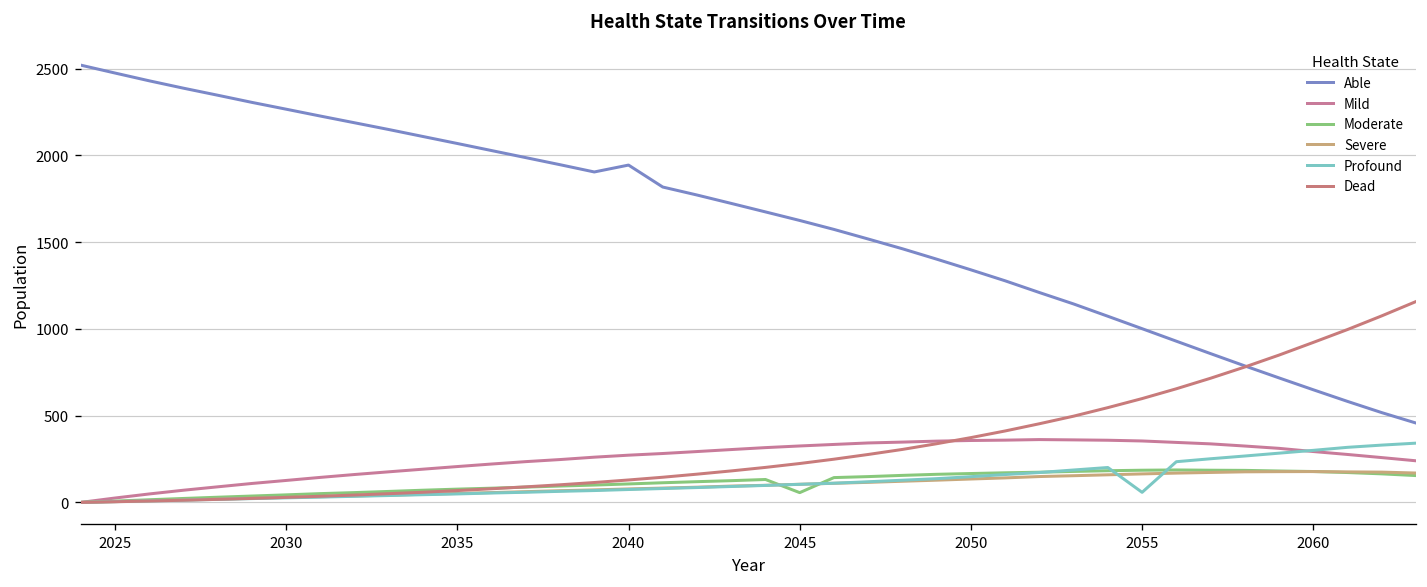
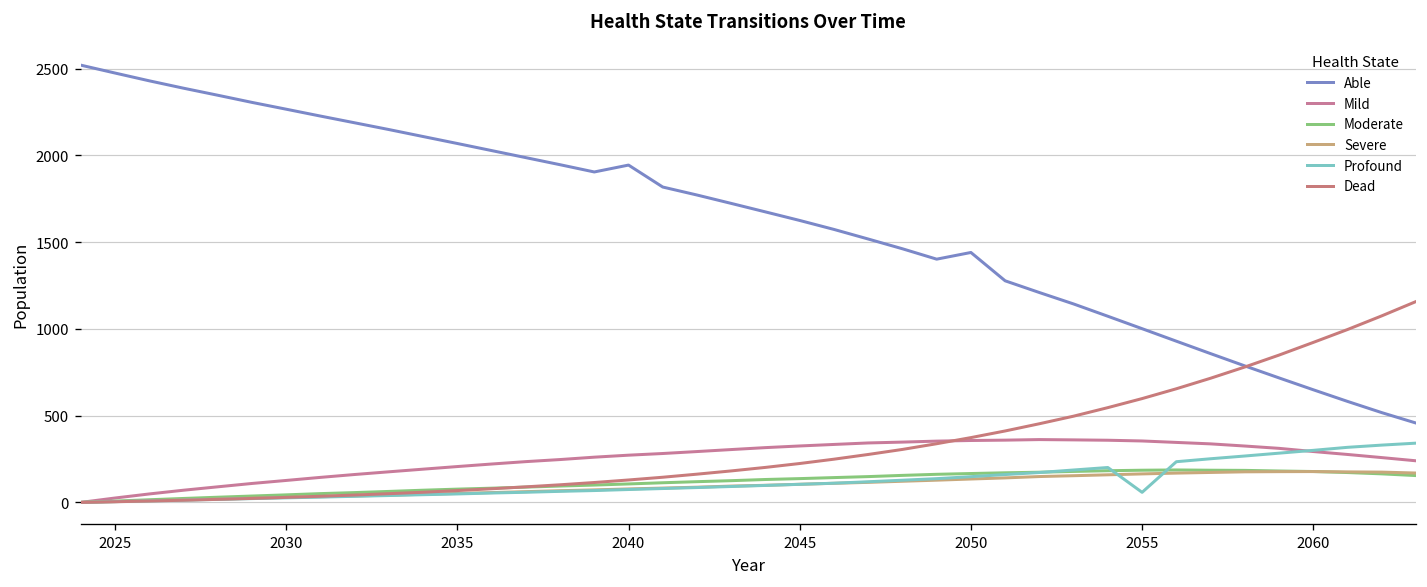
  {
    "Able": {
      "2025": 2470,
      "2030": 2270,
      "2035": 2070,
      "2040": 1940,
      "2045": 1620,
-     "2050": 1340,
+     "2050": 1440,
      "2055": 1000,
      "2060": 650
    },
    "Moderate": {
      "2040": 110,
-     "2045": 60,
+     "2045": 140,
      "2050": 170,
      "2055": 190
    },
    "Profound": {
      "2055": 60
    }
  }
